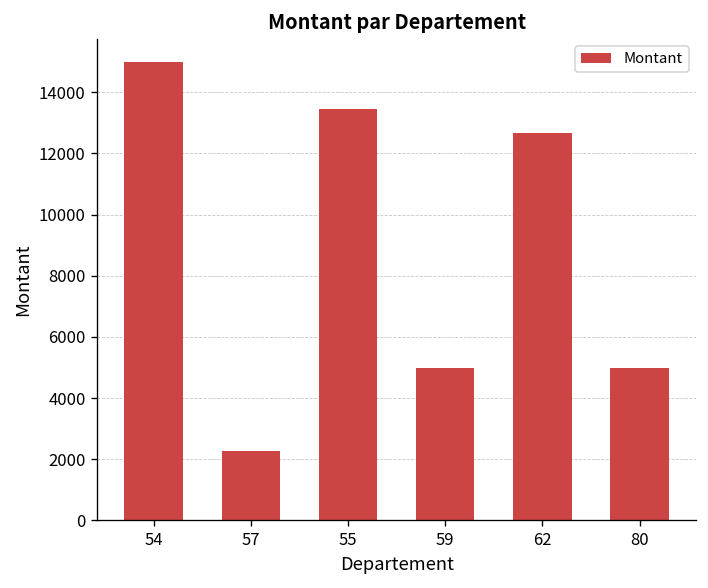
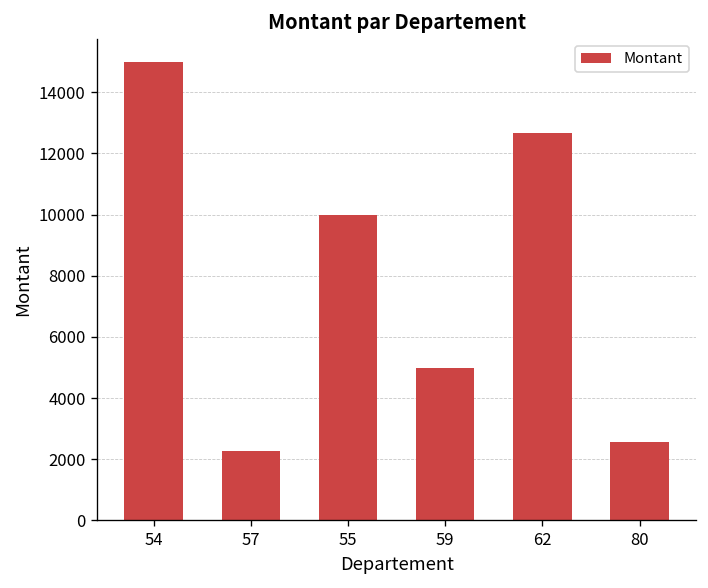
  {
    "54": 15000,
    "57": 2300,
-   "55": 13500,
+   "55": 10000,
    "59": 5000,
    "62": 12700,
-   "80": 5000
+   "80": 2600
  }
